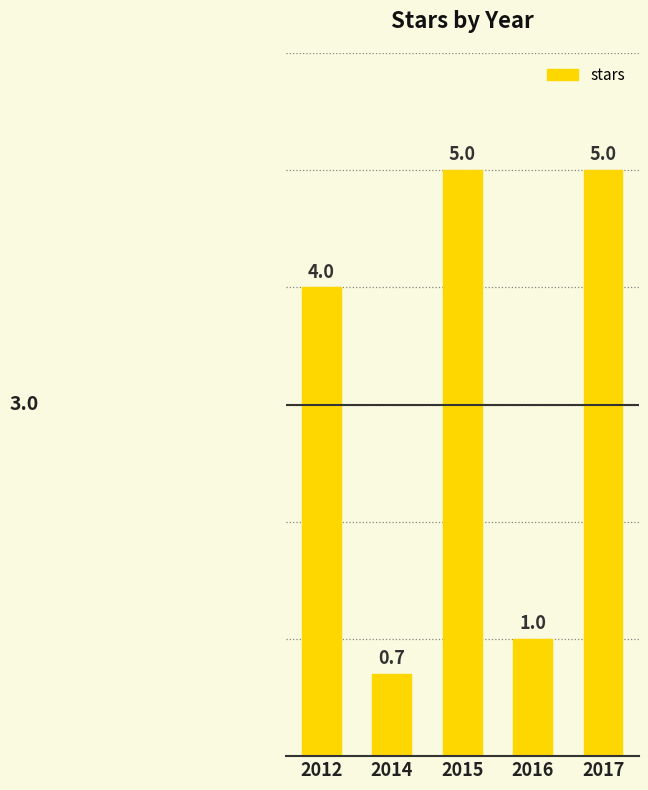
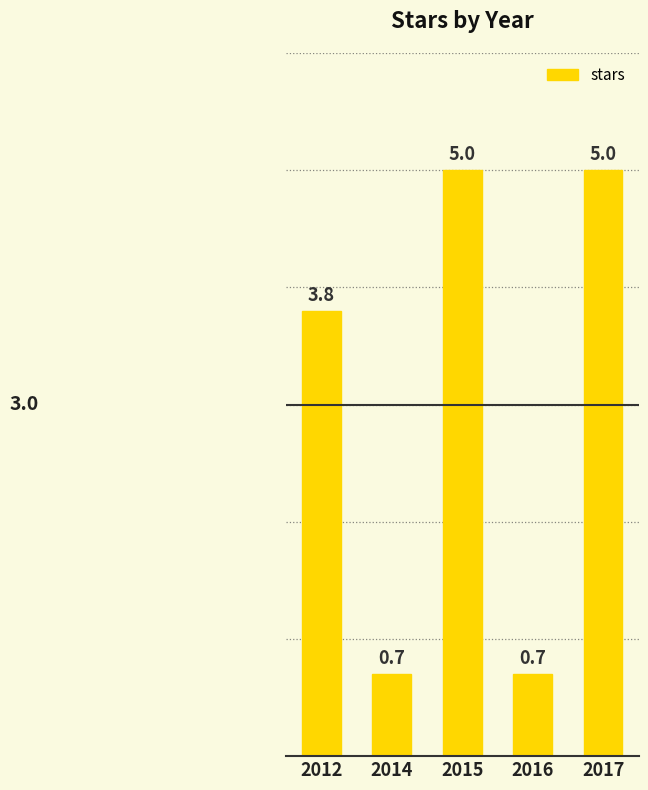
  {
-   "2012": 4.0,
+   "2012": 3.8,
    "2014": 0.7,
    "2015": 5.0,
-   "2016": 1.0,
+   "2016": 0.7,
    "2017": 5.0
  }
